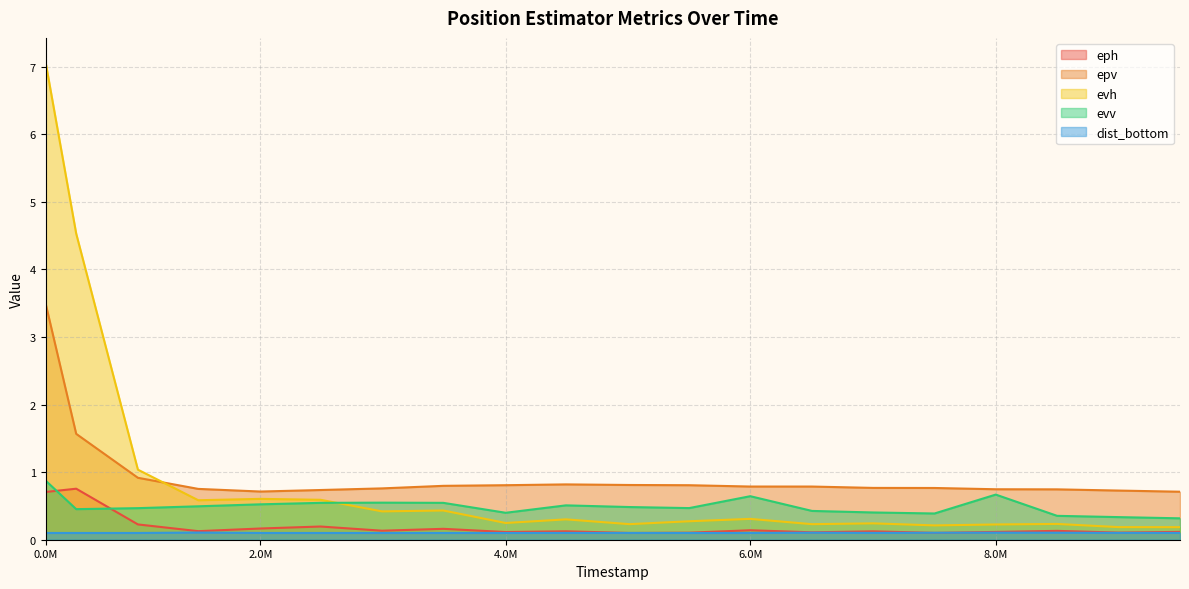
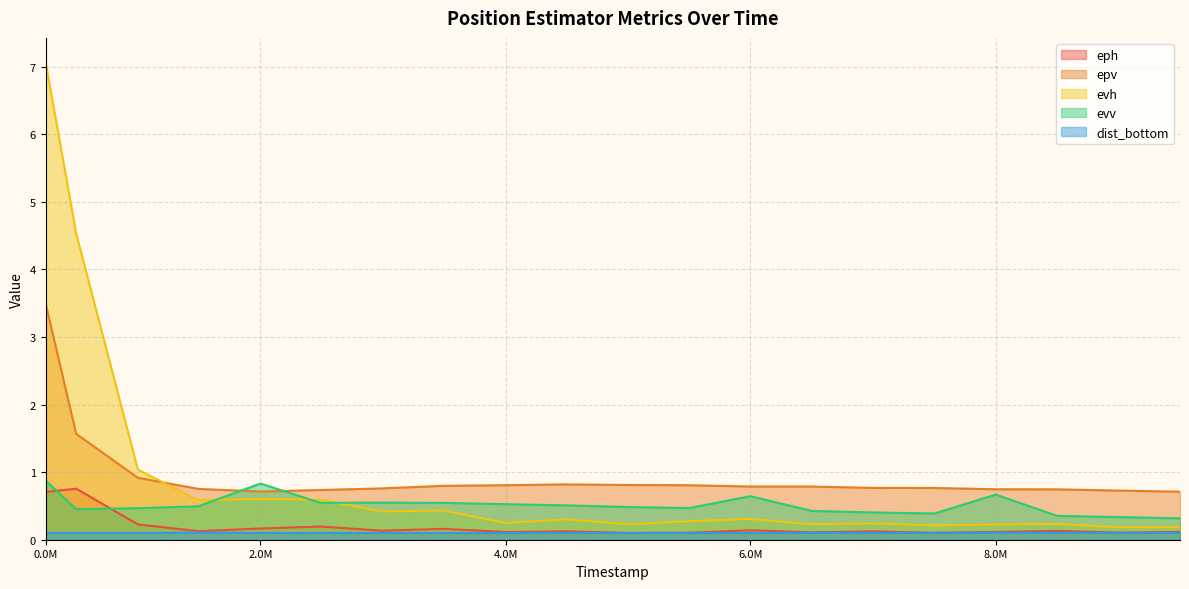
  {
    "evv": {
      "0.0M": 0.9,
-     "2.0M": 0.5,
-     "4.0M": 0.4,
+     "2.0M": 0.8,
+     "4.0M": 0.5,
      "6.0M": 0.6,
      "8.0M": 0.7
    },
    "dist_bottom": {
      "0.0M": 0.1,
      "2.0M": 0.1,
      "6.0M": 0.1
    }
  }
